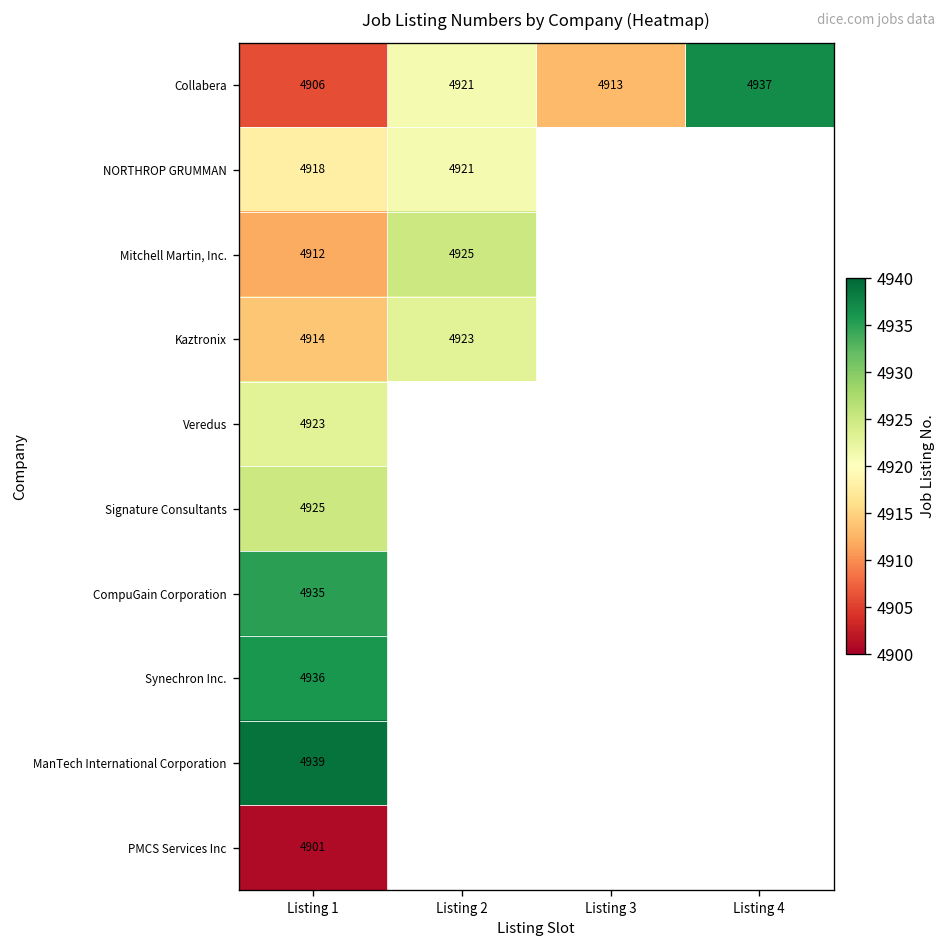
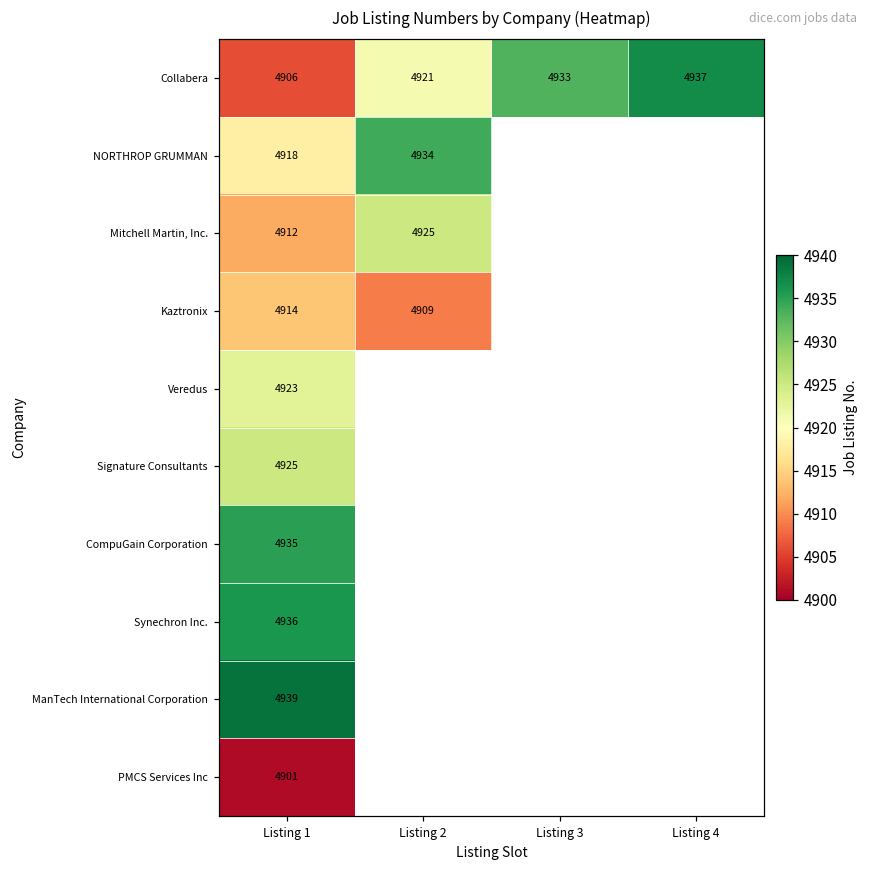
  {
    "Collabera": {
      "Listing 1": 4906,
      "Listing 2": 4921,
-     "Listing 3": 4913,
+     "Listing 3": 4933,
      "Listing 4": 4937
    },
    "NORTHROP GRUMMAN": {
      "Listing 1": 4918,
-     "Listing 2": 4921
+     "Listing 2": 4934
    },
    "Mitchell Martin, Inc.": {
      "Listing 1": 4912,
      "Listing 2": 4925
    },
    "Kaztronix": {
      "Listing 1": 4914,
-     "Listing 2": 4923
+     "Listing 2": 4909
    },
    "Veredus": {
      "Listing 1": 4923
    },
    "Signature Consultants": {
      "Listing 1": 4925
    },
    "CompuGain Corporation": {
      "Listing 1": 4935
    },
    "Synechron Inc.": {
      "Listing 1": 4936
    },
    "ManTech International Corporation": {
      "Listing 1": 4939
    },
    "PMCS Services Inc": {
      "Listing 1": 4901
    }
  }
